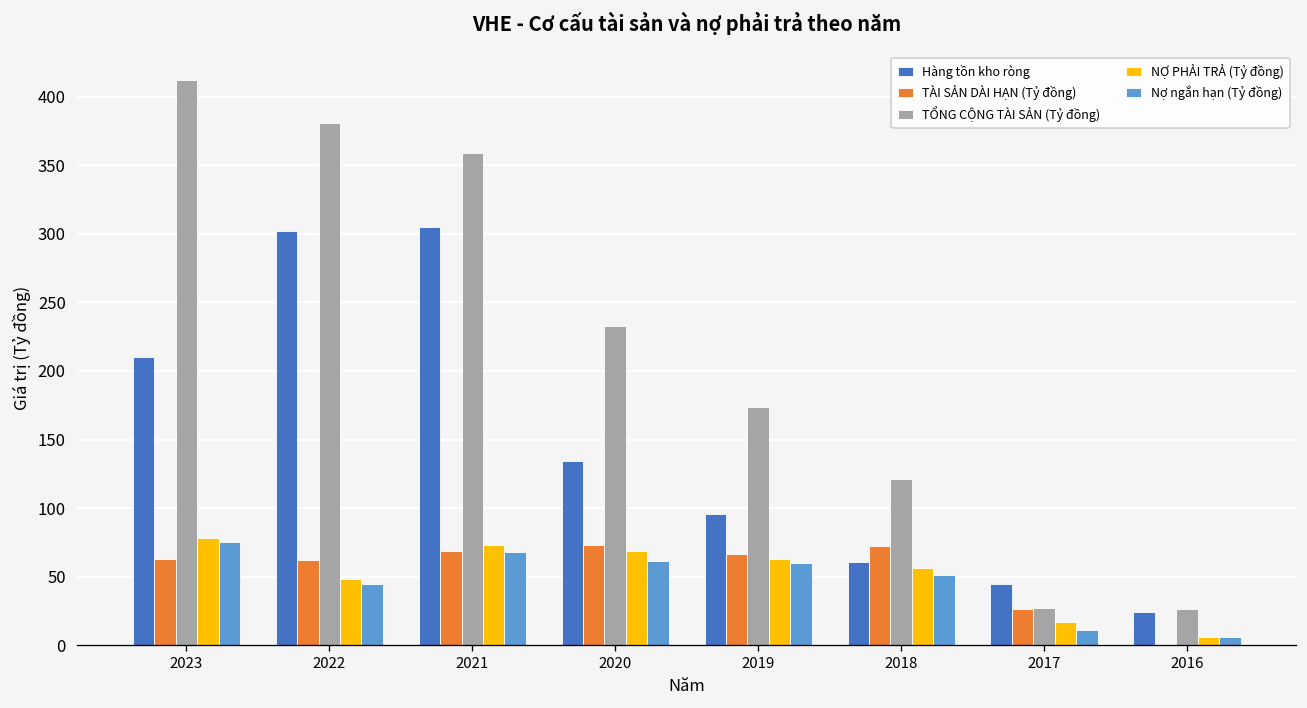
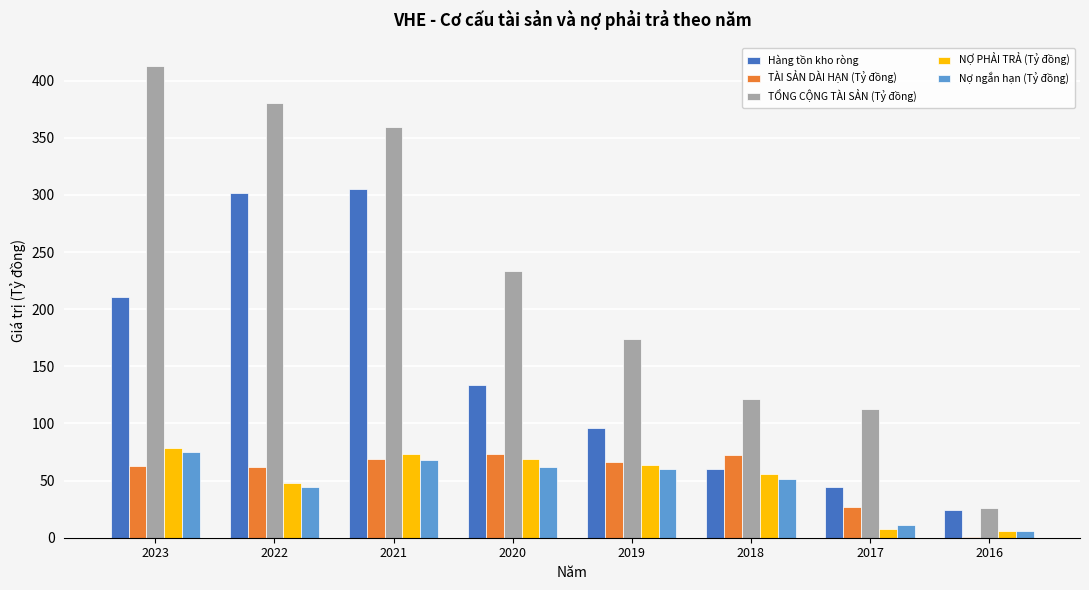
  {
    "TÀI SẢN DÀI HẠN (Tỷ đồng)": {
      "2023": 63,
      "2022": 62,
      "2021": 69,
      "2020": 73,
      "2019": 66,
      "2018": 72,
      "2017": 27
    },
    "TỔNG CỘNG TÀI SẢN (Tỷ đồng)": {
      "2023": 412,
      "2022": 381,
      "2021": 359,
      "2020": 233,
      "2019": 174,
      "2018": 121,
-     "2017": 27,
+     "2017": 113,
      "2016": 26
    },
    "NỢ PHẢI TRẢ (Tỷ đồng)": {
      "2023": 78,
      "2022": 48,
      "2021": 73,
      "2020": 69,
      "2019": 63,
      "2018": 56,
-     "2017": 17,
+     "2017": 8,
      "2016": 6
    }
  }
